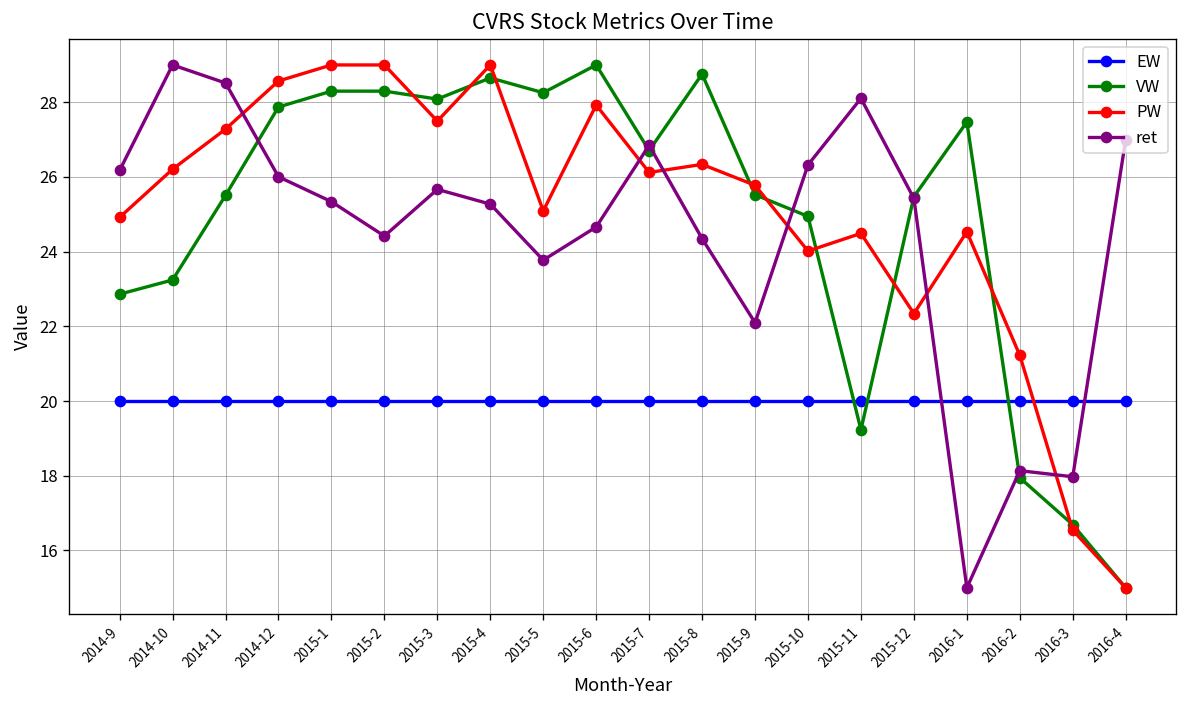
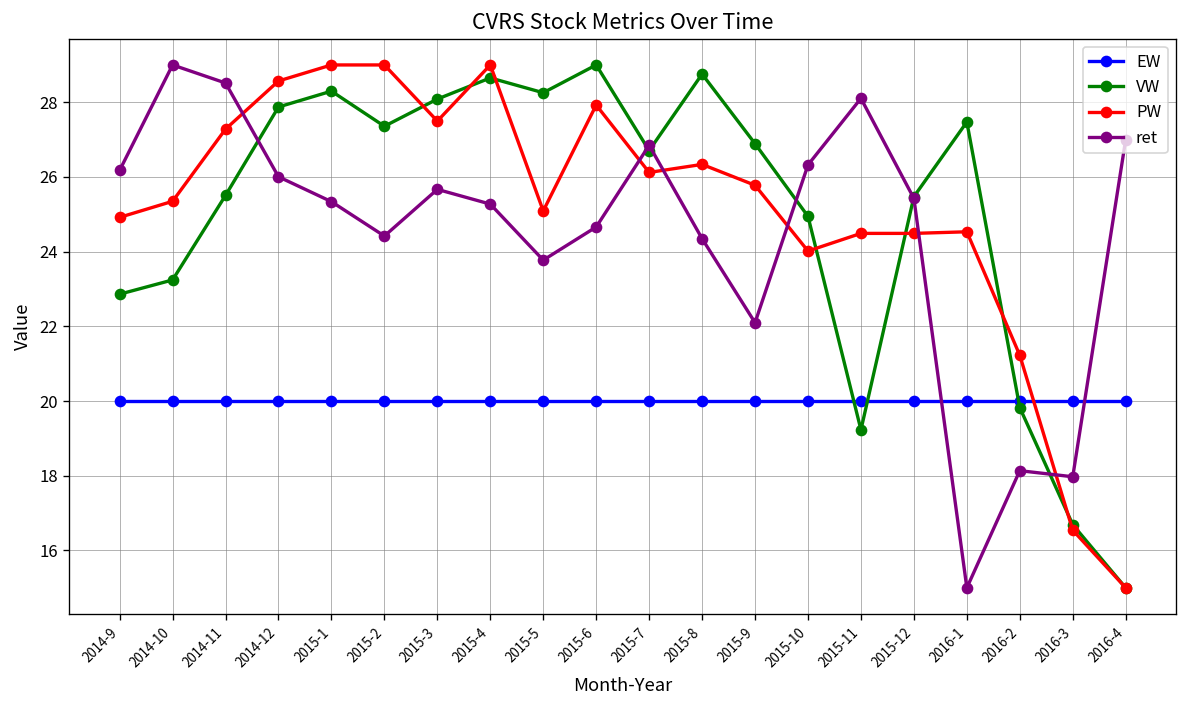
  {
    "EW": {
      "2014-9": 20.0,
      "2014-10": 20.0,
      "2014-11": 20.0,
      "2014-12": 20.0,
      "2015-1": 20.0,
      "2015-2": 20.0,
      "2015-3": 20.0,
      "2015-4": 20.0,
      "2015-5": 20.0,
      "2015-6": 20.0,
      "2015-7": 20.0,
      "2015-8": 20.0,
      "2015-9": 20.0,
      "2015-10": 20.0,
      "2015-11": 20.0,
      "2015-12": 20.0,
      "2016-1": 20.0,
      "2016-2": 20.0,
      "2016-3": 20.0,
      "2016-4": 20.0
    },
    "VW": {
      "2014-9": 22.9,
      "2014-10": 23.2,
      "2014-11": 25.5,
      "2014-12": 27.9,
      "2015-1": 28.3,
-     "2015-2": 28.3,
+     "2015-2": 27.4,
      "2015-3": 28.1,
      "2015-4": 28.7,
      "2015-5": 28.3,
      "2015-6": 29.0,
      "2015-7": 26.7,
      "2015-8": 28.8,
-     "2015-9": 25.5,
+     "2015-9": 26.9,
      "2015-10": 24.9,
      "2015-11": 19.2,
      "2016-1": 27.5,
-     "2016-2": 17.9,
+     "2016-2": 19.8,
      "2016-3": 16.7
    },
    "PW": {
      "2014-9": 24.9,
-     "2014-10": 26.2,
+     "2014-10": 25.3,
      "2014-11": 27.3,
      "2014-12": 28.6,
      "2015-1": 29.0,
      "2015-2": 29.0,
      "2015-3": 27.5,
      "2015-4": 29.0,
      "2015-5": 25.1,
      "2015-6": 27.9,
      "2015-7": 26.1,
      "2015-8": 26.3,
      "2015-9": 25.8,
      "2015-10": 24.0,
      "2015-11": 24.5,
-     "2015-12": 22.3,
+     "2015-12": 24.5,
      "2016-1": 24.5,
      "2016-2": 21.2,
      "2016-3": 16.5
    },
    "ret": {
      "2014-9": 26.2,
      "2014-10": 29.0,
      "2014-11": 28.5,
      "2014-12": 26.0,
      "2015-1": 25.3,
      "2015-2": 24.4,
      "2015-3": 25.7,
      "2015-4": 25.3,
      "2015-5": 23.8,
      "2015-6": 24.7,
      "2015-7": 26.8,
      "2015-8": 24.3,
      "2015-9": 22.1,
      "2015-10": 26.3,
      "2015-11": 28.1,
      "2016-1": 15.0,
      "2016-2": 18.1,
      "2016-3": 18.0
    }
  }
